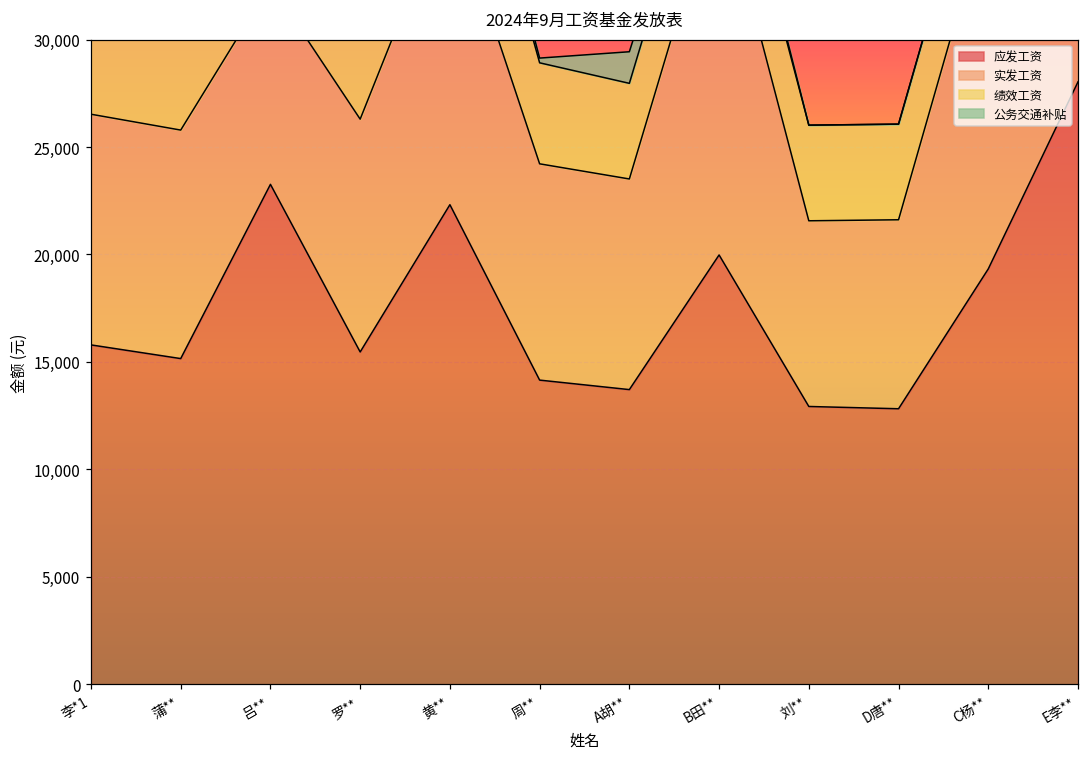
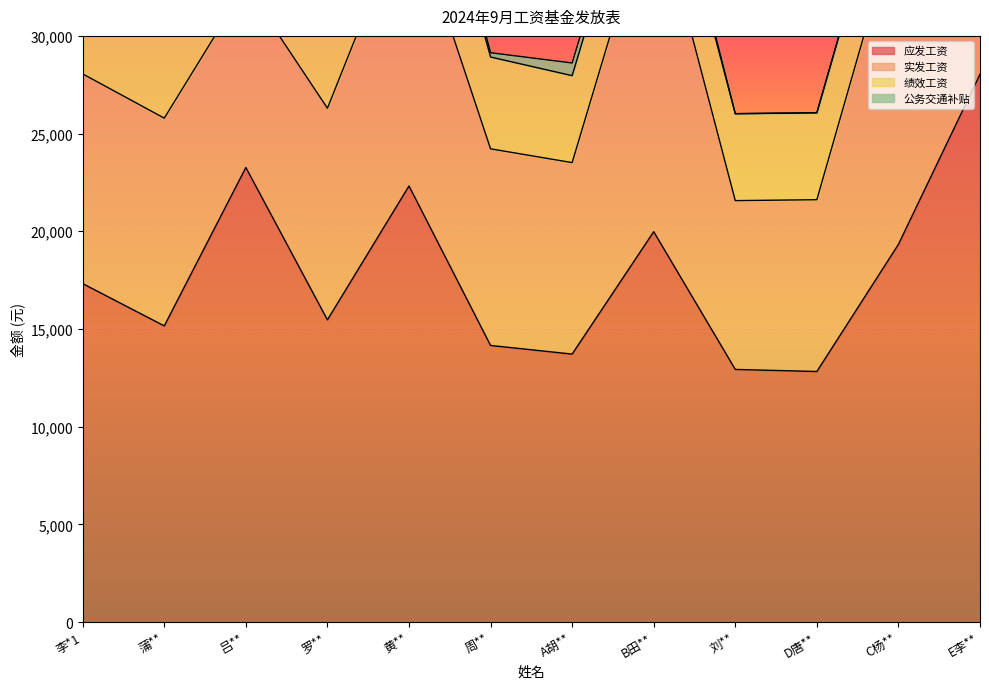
  {
    "应发工资": {
-     "李*1": "15,800",
+     "李*1": "17,300",
      "蒲**": "15,200",
      "吕**": "23,300",
      "罗**": "15,500",
      "黄**": "22,300",
      "周**": "14,200",
      "A胡**": "13,700",
      "B田**": "20,000",
      "刘**": "12,900",
      "D唐**": "12,800",
      "C杨**": "19,300",
      "E李**": "28,000"
    },
    "公务交通补贴": {
      "周**": "200",
-     "A胡**": "1,500"
+     "A胡**": "700"
    }
  }
